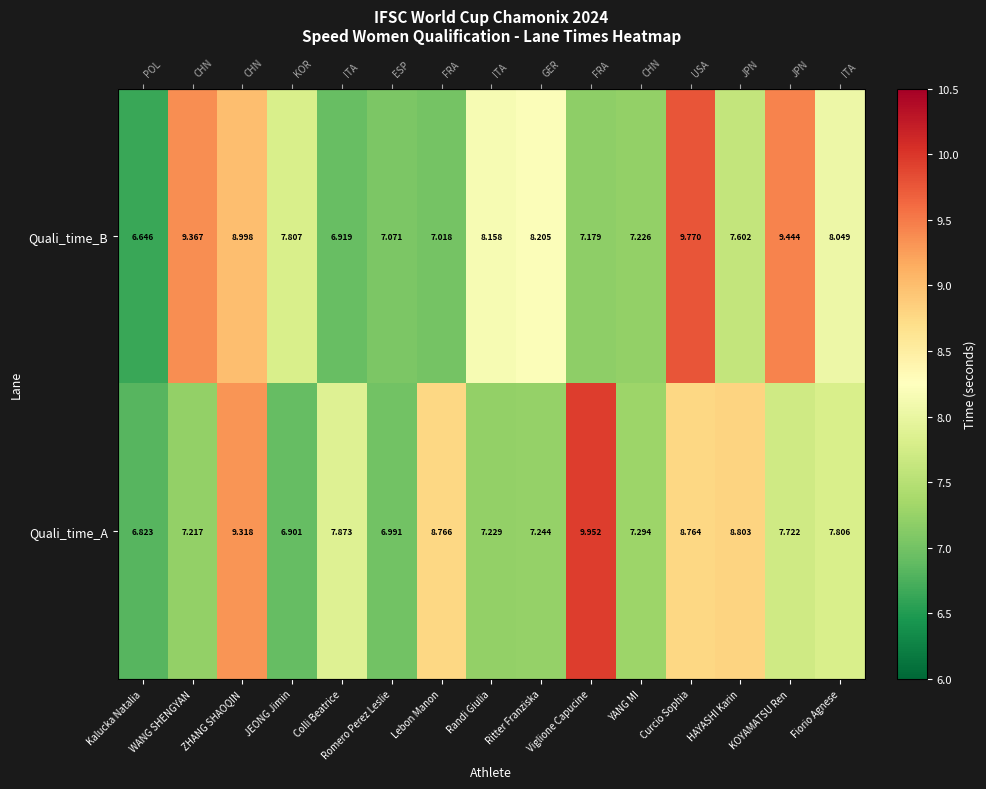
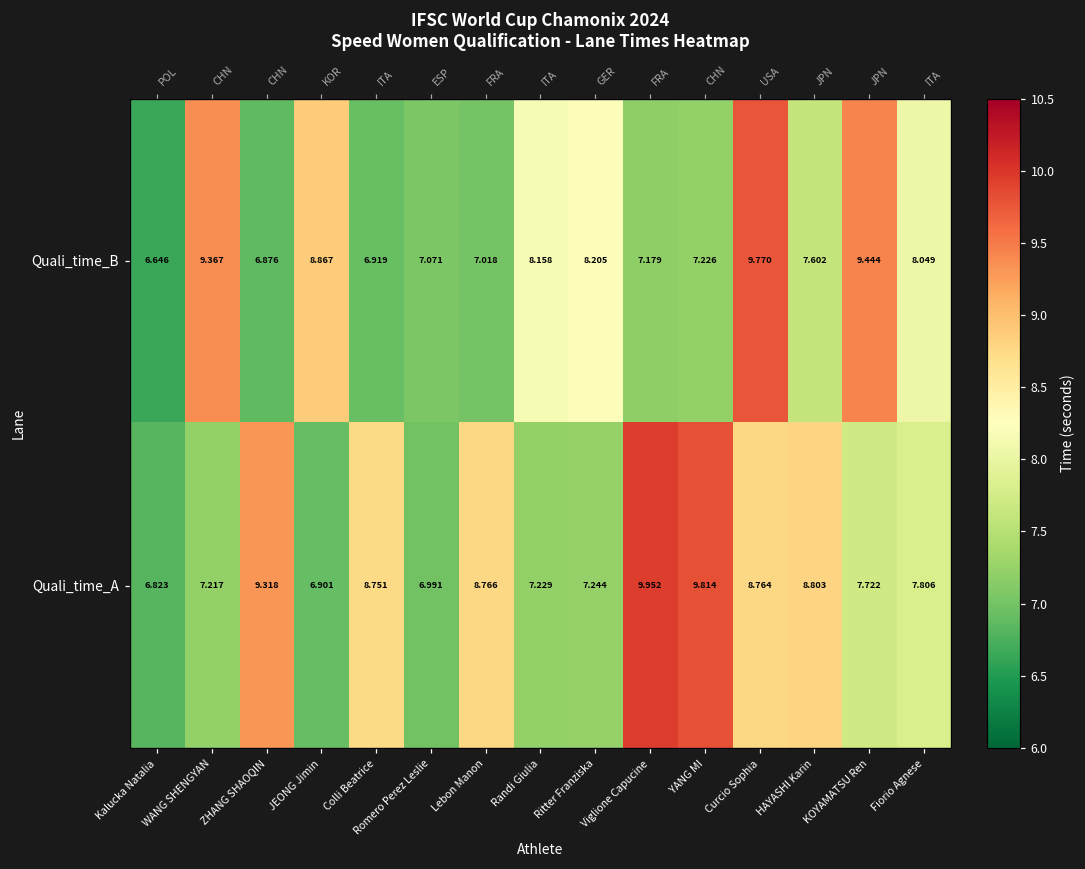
  {
    "Quali_time_B": {
      "Kalucka Natalia": 6.646,
      "WANG SHENGYAN": 9.367,
-     "ZHANG SHAOQIN": 8.998,
-     "JEONG Jimin": 7.807,
+     "ZHANG SHAOQIN": 6.876,
+     "JEONG Jimin": 8.867,
      "Colli Beatrice": 6.919,
      "Romero Perez Leslie": 7.071,
      "Lebon Manon": 7.018,
      "Randi Giulia": 8.158,
      "Ritter Franziska": 8.205,
      "Viglione Capucine": 7.179,
      "YANG MI": 7.226,
      "Curcio Sophia": 9.770,
      "HAYASHI Karin": 7.602,
      "KOYAMATSU Ren": 9.444,
      "Fiorio Agnese": 8.049
    },
    "Quali_time_A": {
      "Kalucka Natalia": 6.823,
      "WANG SHENGYAN": 7.217,
      "ZHANG SHAOQIN": 9.318,
      "JEONG Jimin": 6.901,
-     "Colli Beatrice": 7.873,
+     "Colli Beatrice": 8.751,
      "Romero Perez Leslie": 6.991,
      "Lebon Manon": 8.766,
      "Randi Giulia": 7.229,
      "Ritter Franziska": 7.244,
      "Viglione Capucine": 9.952,
-     "YANG MI": 7.294,
+     "YANG MI": 9.814,
      "Curcio Sophia": 8.764,
      "HAYASHI Karin": 8.803,
      "KOYAMATSU Ren": 7.722,
      "Fiorio Agnese": 7.806
    }
  }
